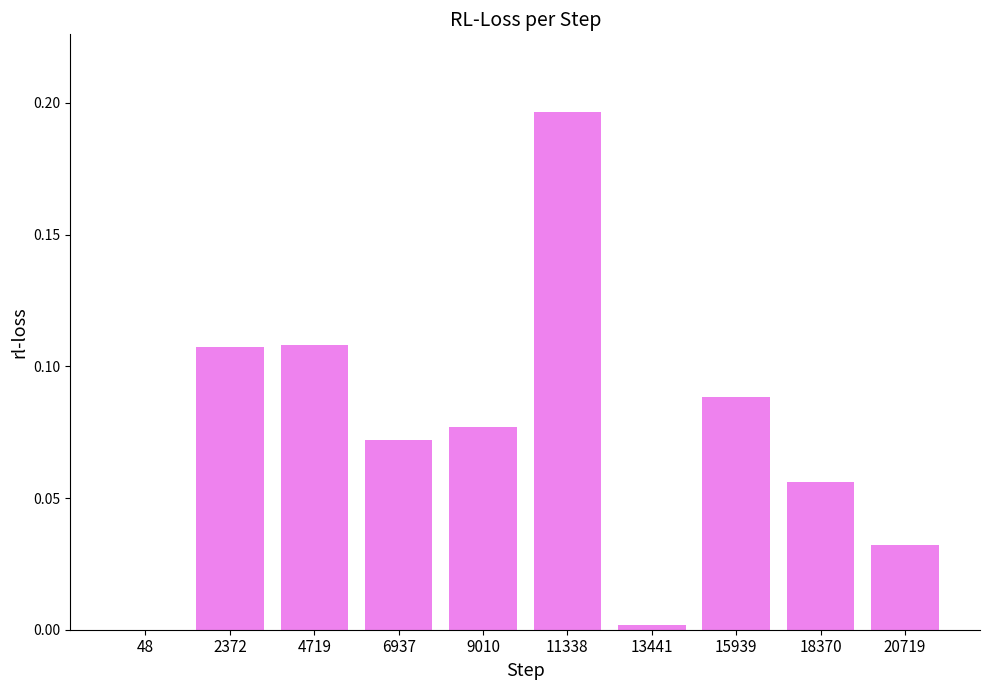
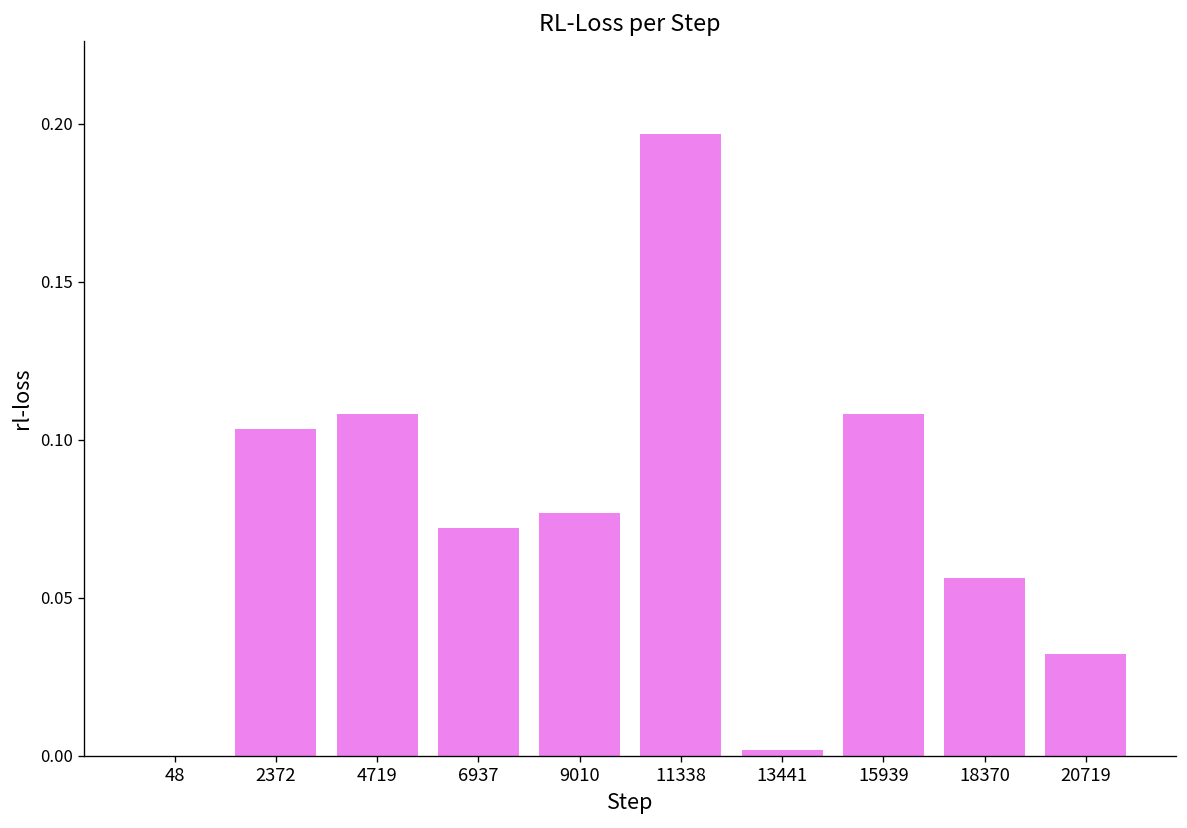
  {
    "48": 0.000,
-   "2372": 0.107,
+   "2372": 0.103,
    "4719": 0.108,
    "6937": 0.072,
    "9010": 0.077,
    "11338": 0.197,
    "13441": 0.002,
-   "15939": 0.088,
+   "15939": 0.108,
    "18370": 0.056,
    "20719": 0.032
  }
